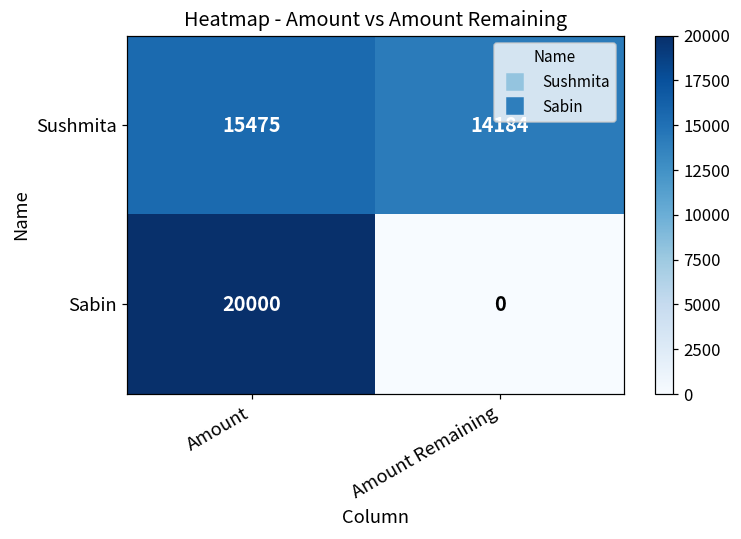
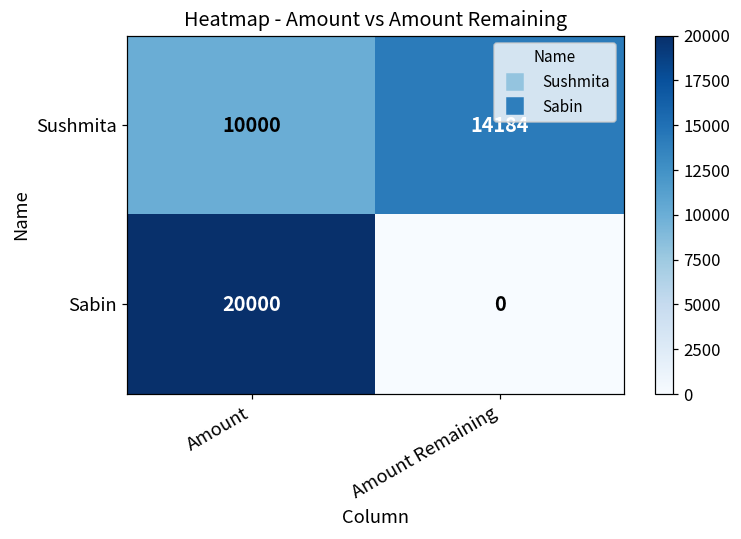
  {
    "Sushmita": {
-     "Amount": 15475
+     "Amount": 10000
    },
    "Sabin": {
      "Amount": 20000,
      "Amount Remaining": 0
    }
  }
